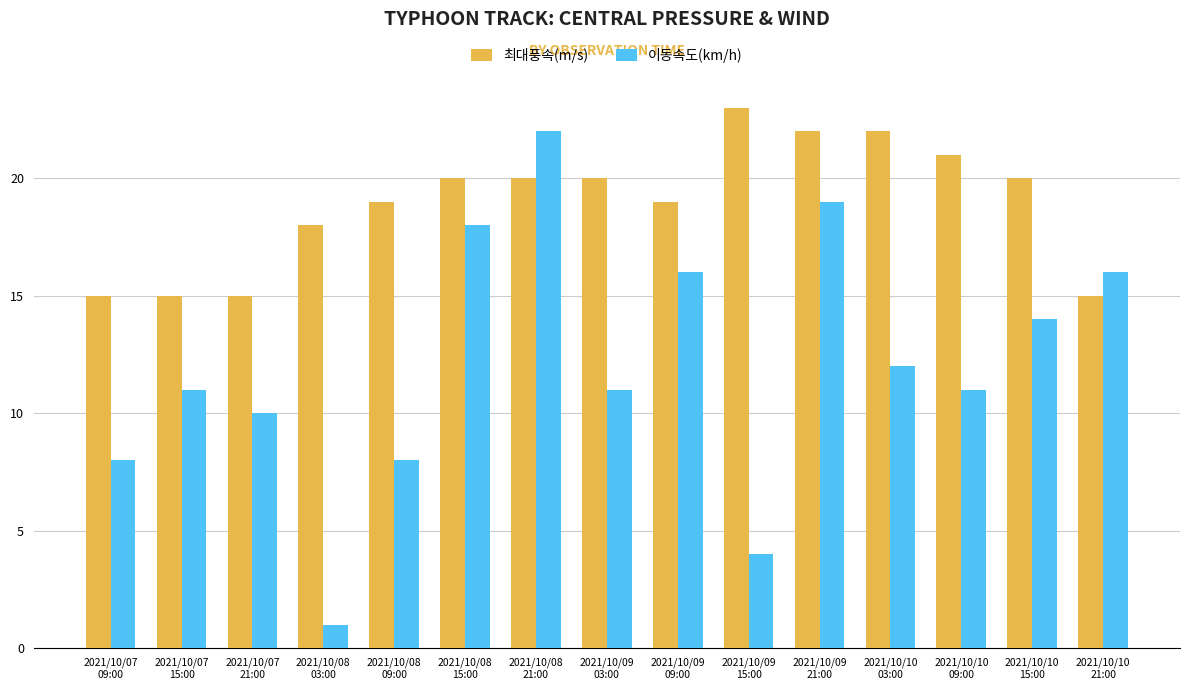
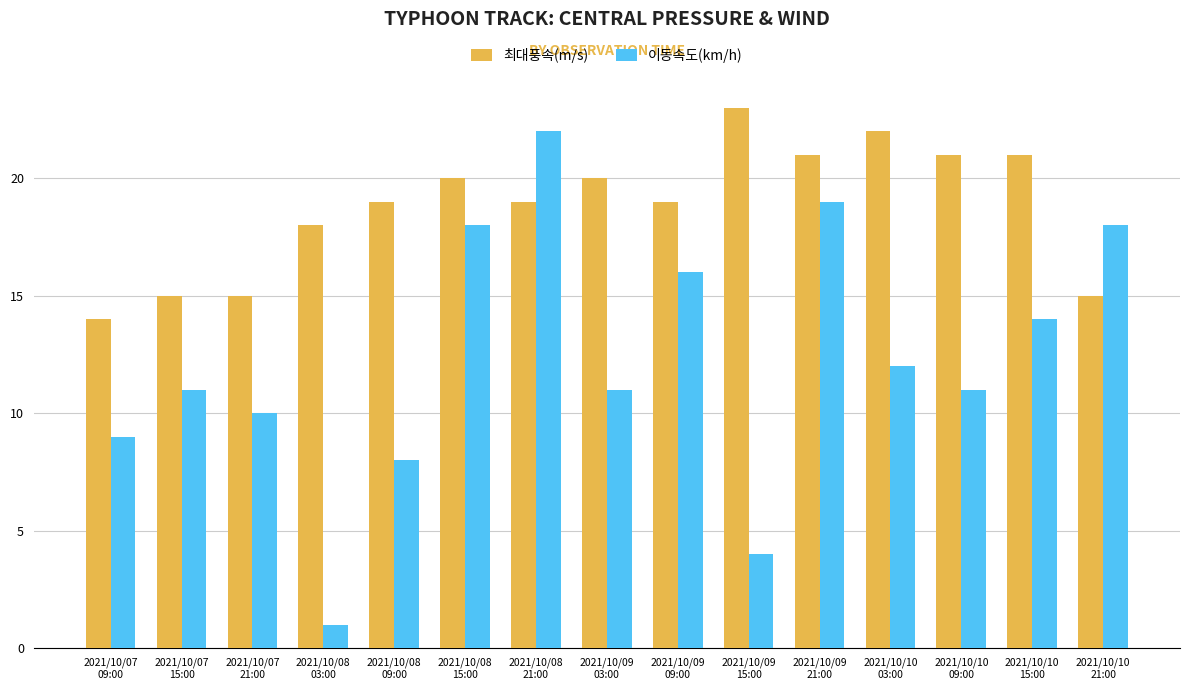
  {
    "최대풍속(m/s)": {
-     "2021/10/07 09:00": 15,
+     "2021/10/07 09:00": 14,
      "2021/10/07 15:00": 15,
      "2021/10/07 21:00": 15,
      "2021/10/08 03:00": 18,
      "2021/10/08 09:00": 19,
      "2021/10/08 15:00": 20,
-     "2021/10/08 21:00": 20,
+     "2021/10/08 21:00": 19,
      "2021/10/09 03:00": 20,
      "2021/10/09 09:00": 19,
      "2021/10/09 15:00": 23,
-     "2021/10/09 21:00": 22,
+     "2021/10/09 21:00": 21,
      "2021/10/10 03:00": 22,
      "2021/10/10 09:00": 21,
-     "2021/10/10 15:00": 20,
+     "2021/10/10 15:00": 21,
      "2021/10/10 21:00": 15
    },
    "이동속도(km/h)": {
-     "2021/10/07 09:00": 8,
+     "2021/10/07 09:00": 9,
      "2021/10/07 15:00": 11,
      "2021/10/07 21:00": 10,
      "2021/10/08 03:00": 1,
      "2021/10/08 09:00": 8,
      "2021/10/08 15:00": 18,
      "2021/10/08 21:00": 22,
      "2021/10/09 03:00": 11,
      "2021/10/09 09:00": 16,
      "2021/10/09 15:00": 4,
      "2021/10/09 21:00": 19,
      "2021/10/10 03:00": 12,
      "2021/10/10 09:00": 11,
      "2021/10/10 15:00": 14,
-     "2021/10/10 21:00": 16
+     "2021/10/10 21:00": 18
    }
  }
